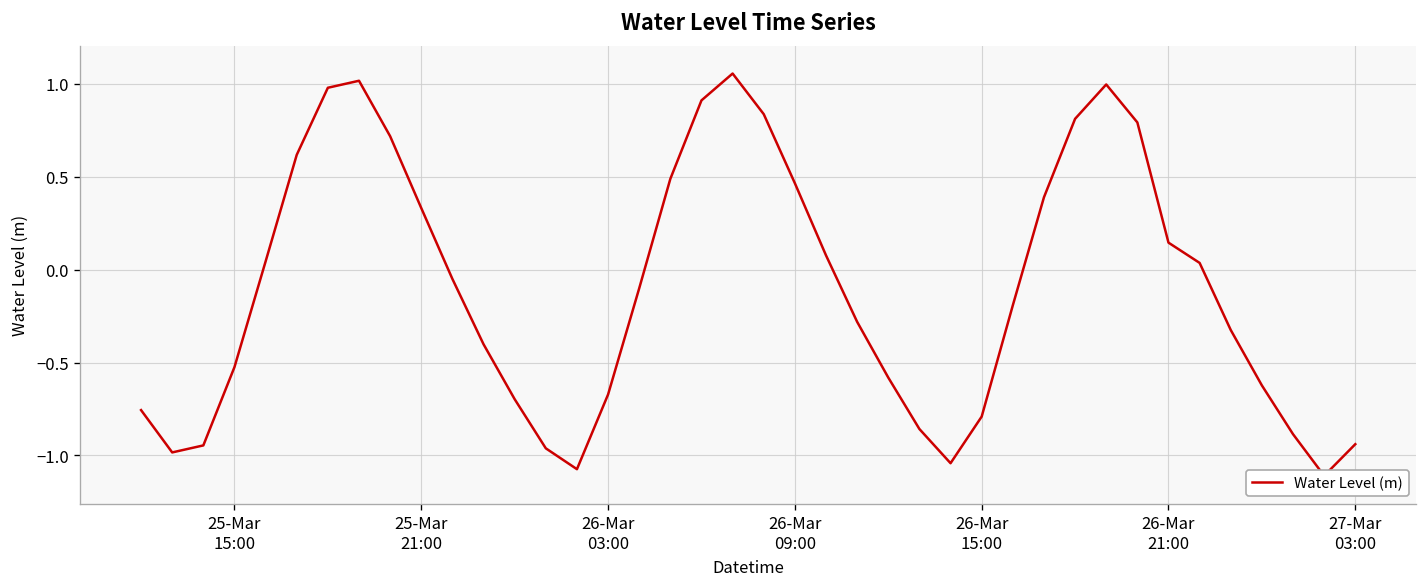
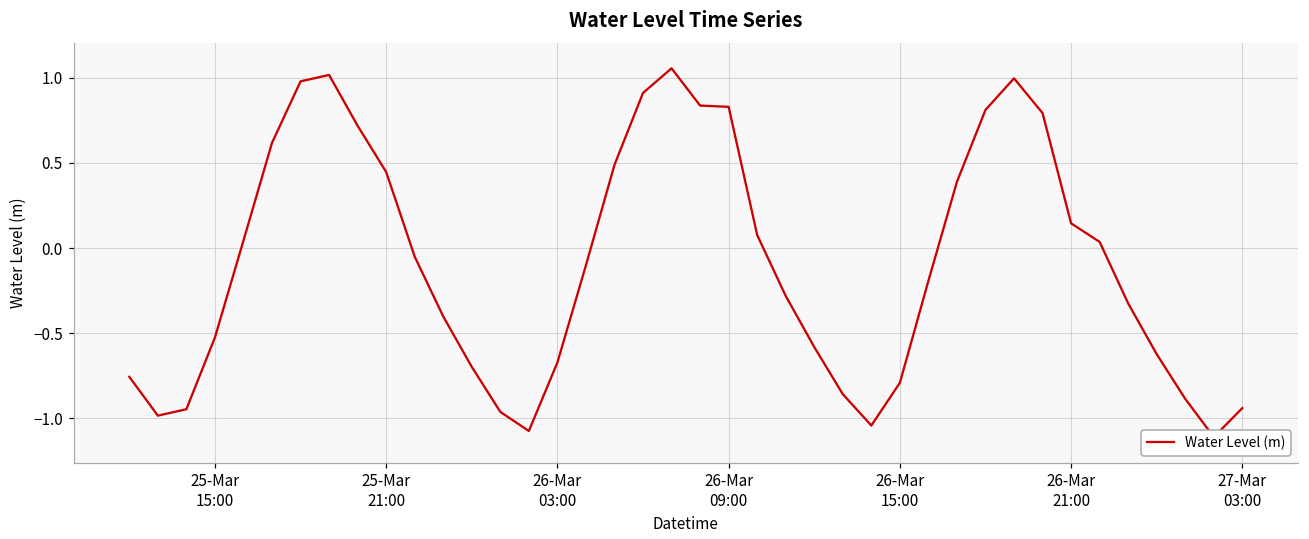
  {
    "25-Mar 15:00": -0.52,
-   "25-Mar 21:00": 0.33,
+   "25-Mar 21:00": 0.45,
    "26-Mar 03:00": -0.67,
-   "26-Mar 09:00": 0.47,
+   "26-Mar 09:00": 0.83,
    "26-Mar 15:00": -0.79,
    "26-Mar 21:00": 0.15,
    "27-Mar 03:00": -0.94
  }
